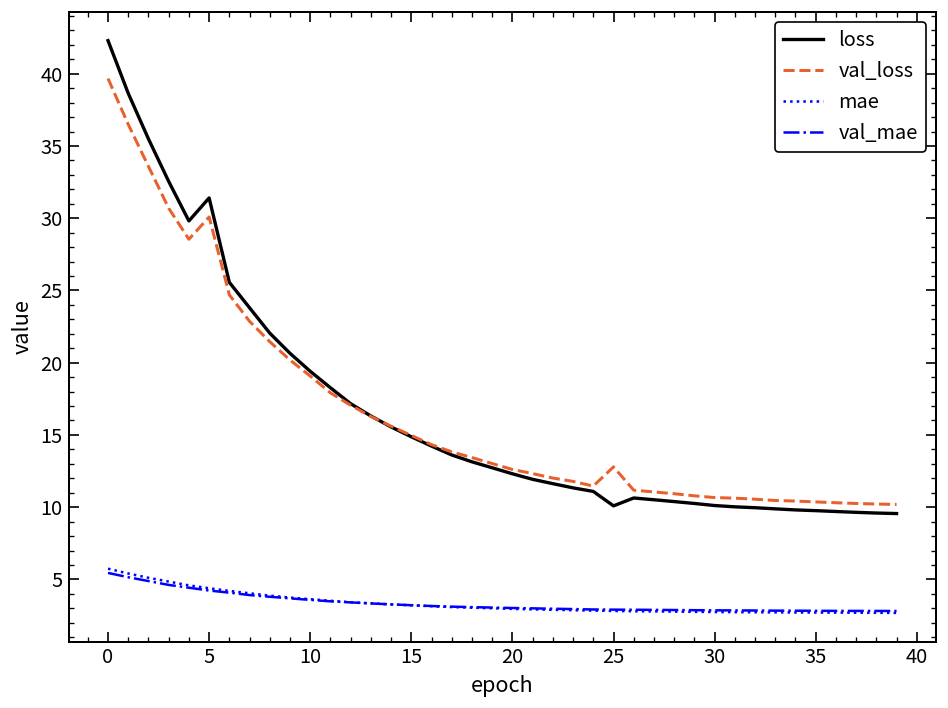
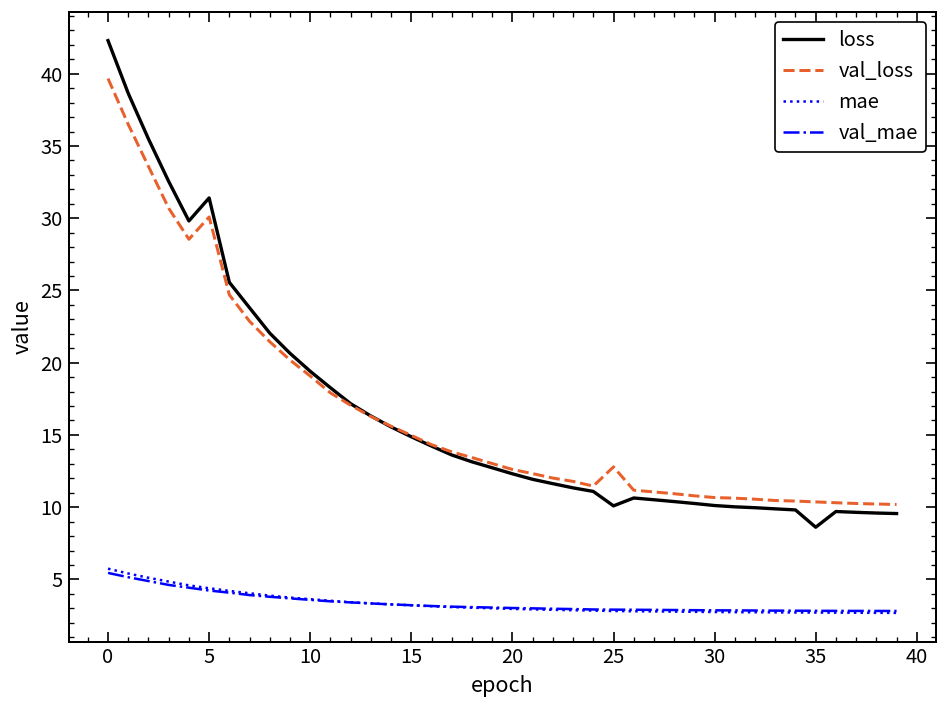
  {
    "loss": {
      "0": 42.3,
      "5": 31.4,
      "10": 19.4,
      "20": 12.3,
      "25": 10.1,
      "30": 10.1,
-     "35": 9.8
+     "35": 8.6
    },
    "val_loss": {
      "0": 39.7,
      "5": 30.1,
      "10": 19.1,
      "20": 12.6,
      "25": 12.8,
      "30": 10.7,
      "35": 10.4
    }
  }
